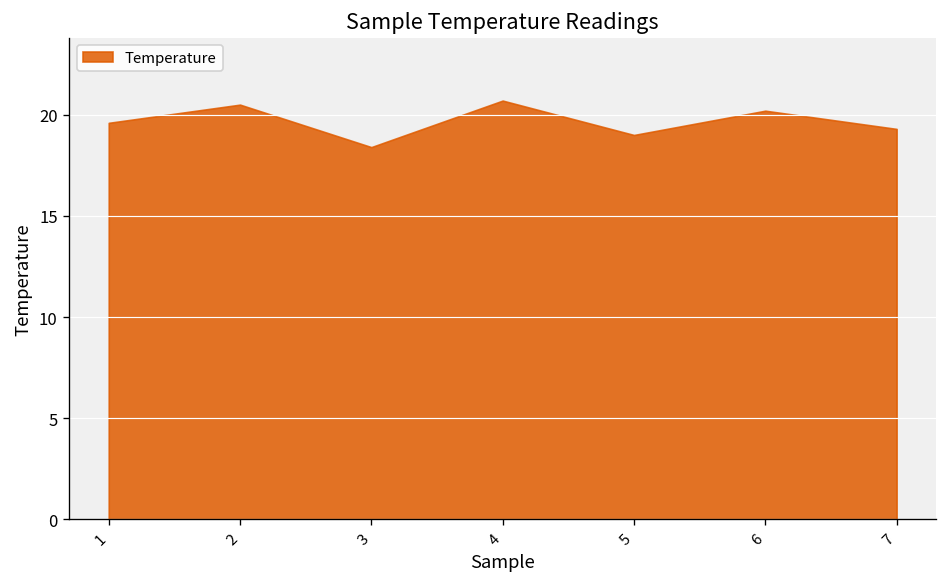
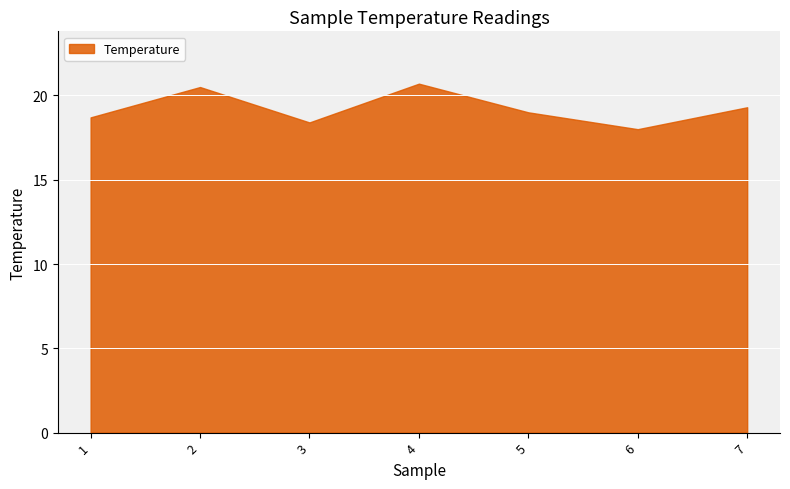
  {
-   "1": 19.6,
+   "1": 18.7,
    "2": 20.5,
    "3": 18.4,
    "4": 20.7,
    "5": 19.0,
-   "6": 20.2,
+   "6": 18.0,
    "7": 19.3
  }
